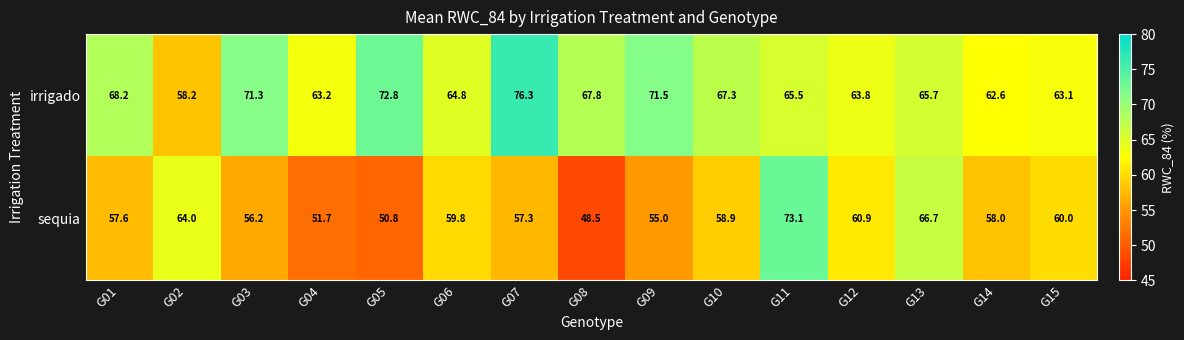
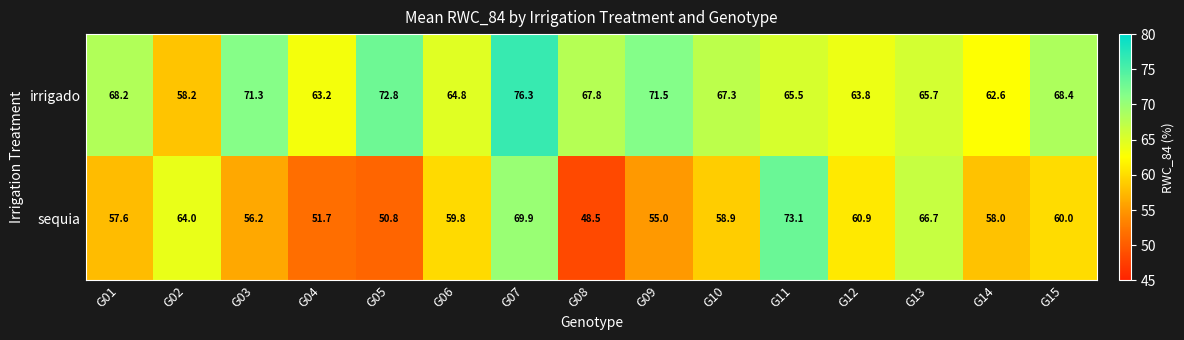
  {
    "irrigado": {
      "G01": 68.2,
      "G02": 58.2,
      "G03": 71.3,
      "G04": 63.2,
      "G05": 72.8,
      "G06": 64.8,
      "G07": 76.3,
      "G08": 67.8,
      "G09": 71.5,
      "G10": 67.3,
      "G11": 65.5,
      "G12": 63.8,
      "G13": 65.7,
      "G14": 62.6,
-     "G15": 63.1
+     "G15": 68.4
    },
    "sequia": {
      "G01": 57.6,
      "G02": 64.0,
      "G03": 56.2,
      "G04": 51.7,
      "G05": 50.8,
      "G06": 59.8,
-     "G07": 57.3,
+     "G07": 69.9,
      "G08": 48.5,
      "G09": 55.0,
      "G10": 58.9,
      "G11": 73.1,
      "G12": 60.9,
      "G13": 66.7,
      "G14": 58.0,
      "G15": 60.0
    }
  }
